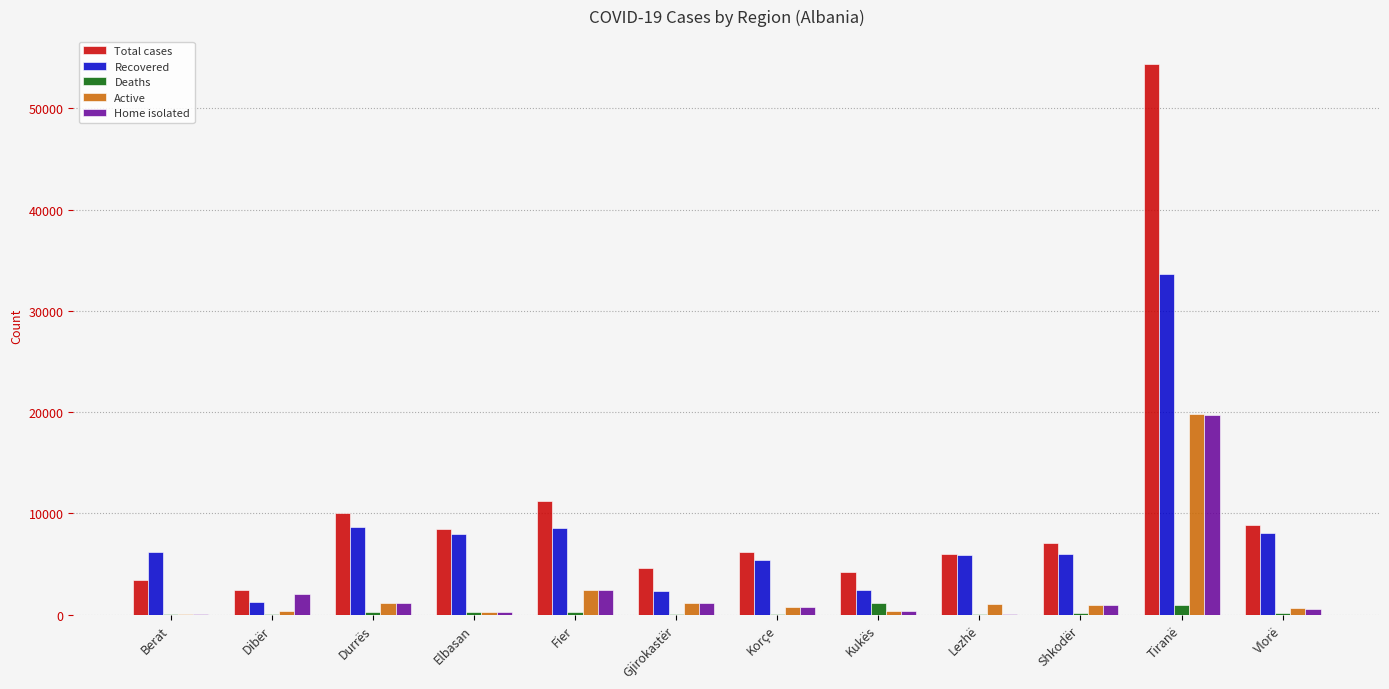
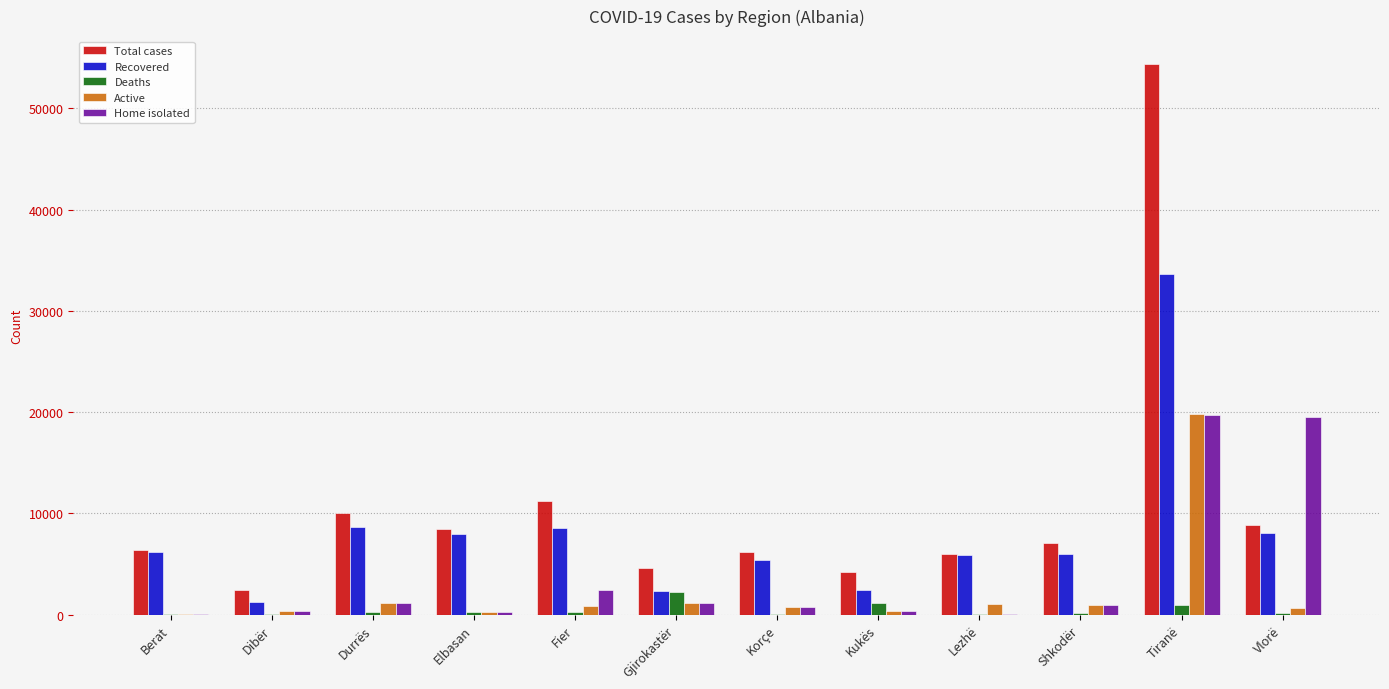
  {
    "Total cases": {
-     "Berat": 3400,
+     "Berat": 6300,
      "Dibër": 2500,
      "Durrës": 10000,
      "Elbasan": 8400,
      "Fier": 11200,
      "Gjirokastër": 4600,
      "Korçe": 6200,
      "Kukës": 4300,
      "Lezhë": 6000,
      "Shkodër": 7100,
      "Tiranë": 54400,
      "Vlorë": 8800
    },
    "Recovered": {
      "Berat": 6200,
      "Dibër": 1300,
      "Durrës": 8600,
      "Elbasan": 8000,
      "Fier": 8600,
      "Gjirokastër": 2300,
      "Korçe": 5400,
      "Kukës": 2400,
      "Lezhë": 5900,
      "Shkodër": 6000,
      "Tiranë": 33600,
      "Vlorë": 8100
    },
    "Deaths": {
-     "Gjirokastër": 100,
+     "Gjirokastër": 2200,
      "Kukës": 1200,
      "Tiranë": 1000
    },
    "Active": {
      "Dibër": 300,
      "Durrës": 1200,
-     "Fier": 2400,
+     "Fier": 900,
      "Gjirokastër": 1200,
      "Korçe": 700,
      "Kukës": 300,
      "Lezhë": 1000,
      "Shkodër": 1000,
      "Tiranë": 19800,
      "Vlorë": 600
    },
    "Home isolated": {
-     "Dibër": 2100,
+     "Dibër": 300,
      "Durrës": 1200,
      "Fier": 2400,
      "Gjirokastër": 1200,
      "Korçe": 700,
      "Kukës": 300,
      "Shkodër": 1000,
      "Tiranë": 19800,
-     "Vlorë": 600
+     "Vlorë": 19500
    }
  }
